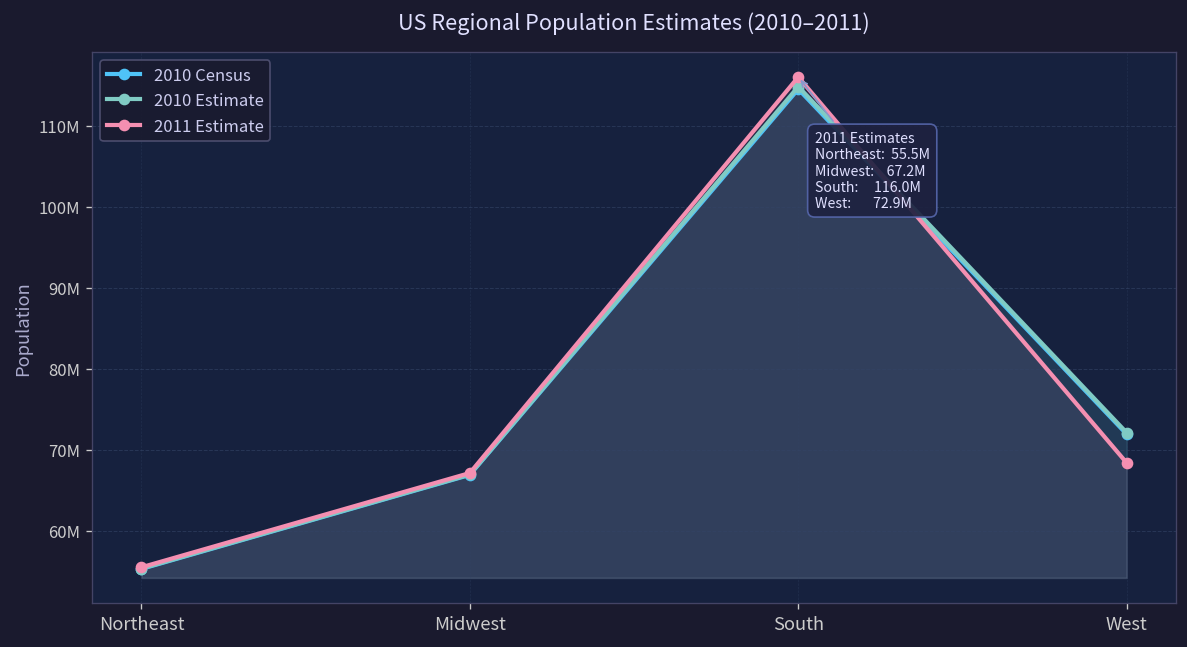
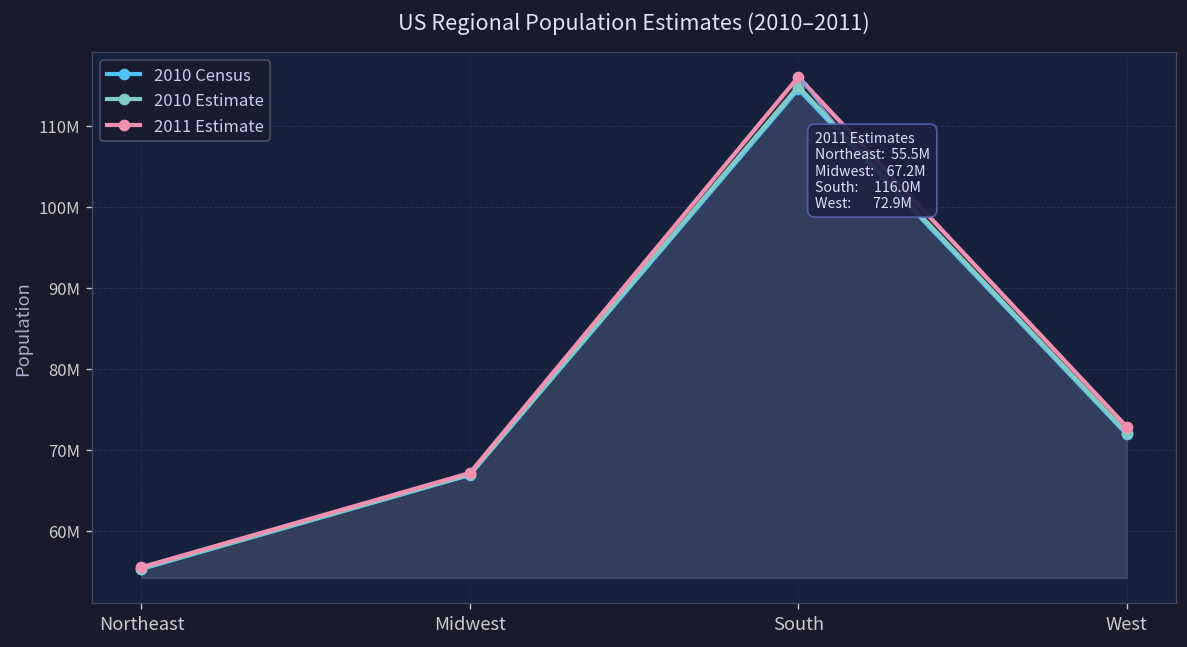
  {
    "2011 Estimate": {
      "South": 116000000,
-     "West": 68000000
+     "West": 73000000
    }
  }
